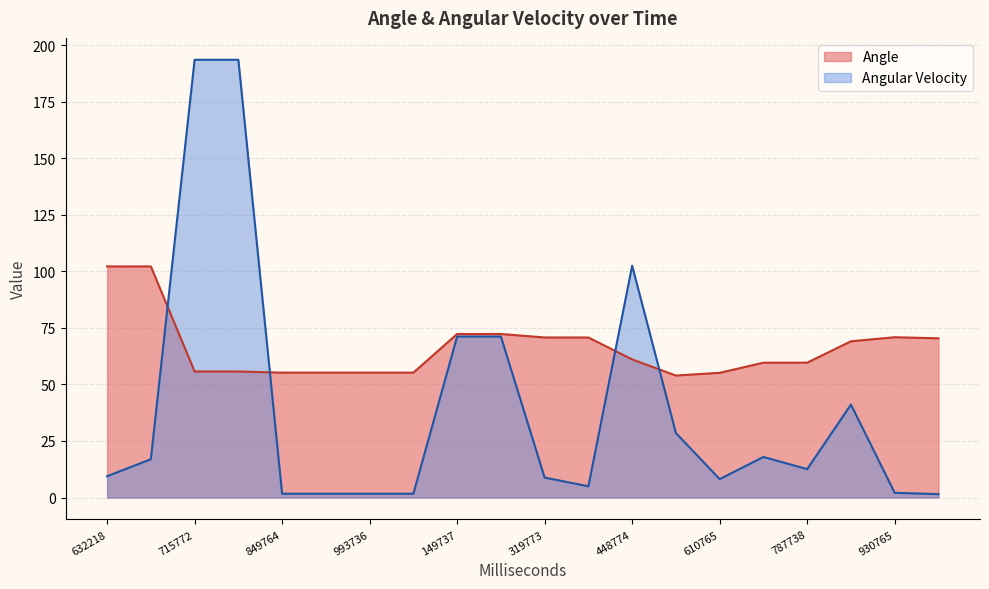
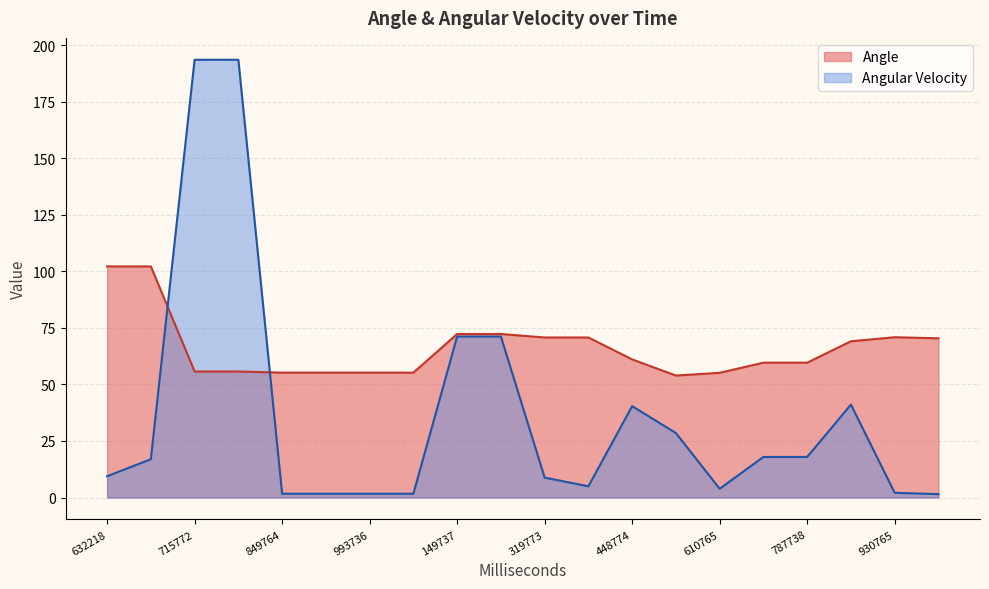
  {
    "Angle": {
      "632218": 102,
      "715772": 56,
      "849764": 55,
      "993736": 55,
      "319773": 71,
      "448774": 61,
      "610765": 55,
      "787738": 60,
      "930765": 71
    },
    "Angular Velocity": {
      "632218": 9,
      "715772": 193,
      "849764": 2,
      "993736": 2,
      "319773": 9,
-     "448774": 102,
-     "610765": 8,
-     "787738": 13,
+     "448774": 40,
+     "610765": 4,
+     "787738": 18,
      "930765": 2
    }
  }
